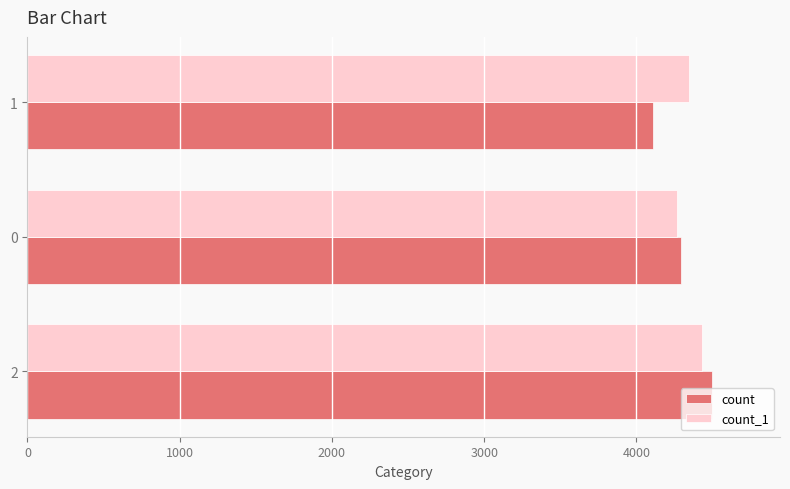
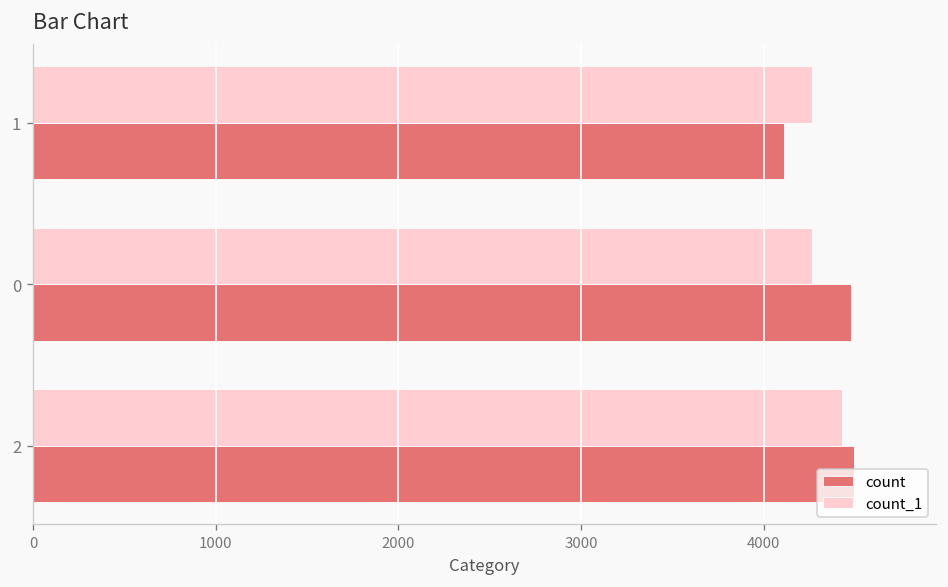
  {
    "count": {
      "1": 4110,
-     "0": 4300
+     "0": 4480
    },
    "count_1": {
-     "1": 4340,
+     "1": 4270,
      "0": 4260,
      "2": 4430
    }
  }
